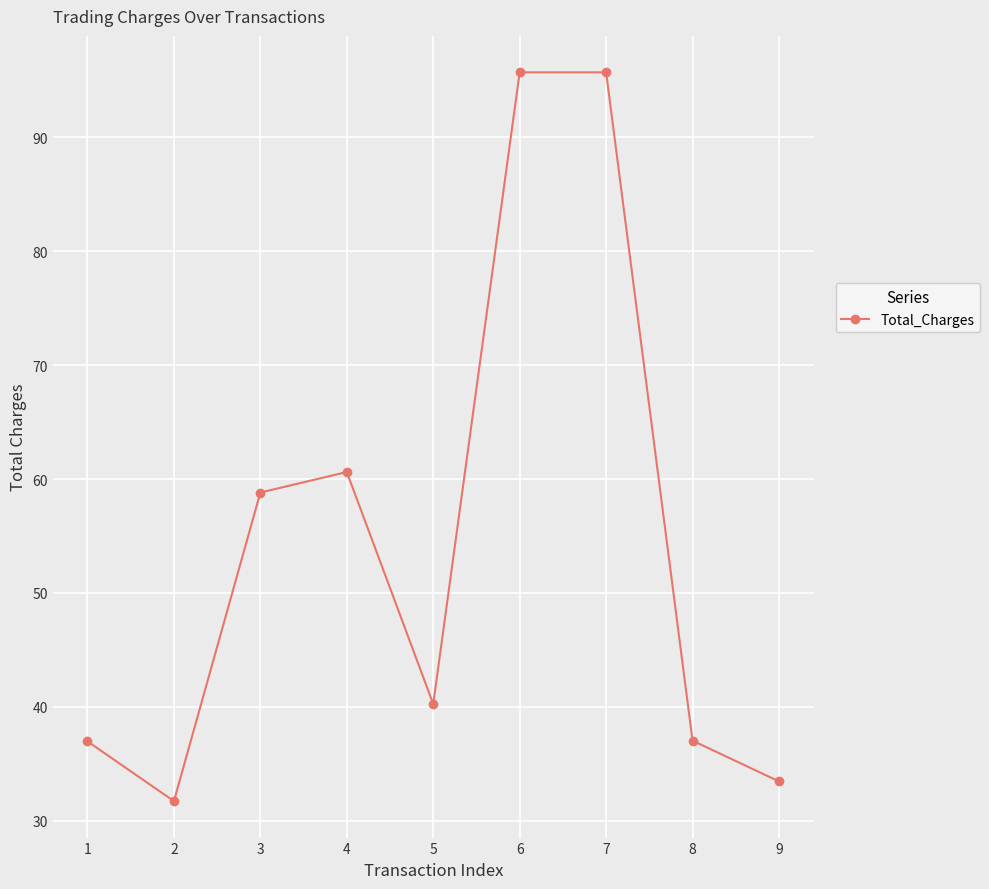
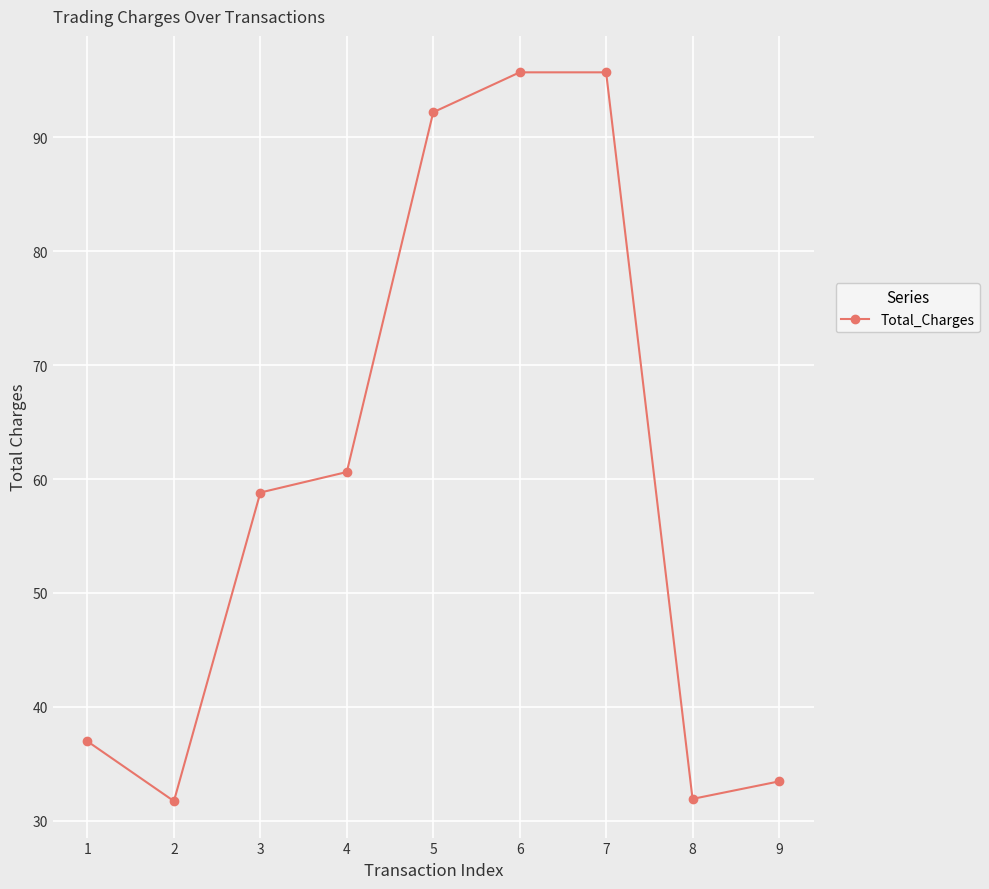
  {
    "1": 37.0,
    "2": 31.7,
    "3": 58.8,
    "4": 60.6,
-   "5": 40.2,
+   "5": 92.2,
    "6": 95.7,
    "7": 95.7,
-   "8": 37.0,
+   "8": 31.9,
    "9": 33.5
  }
